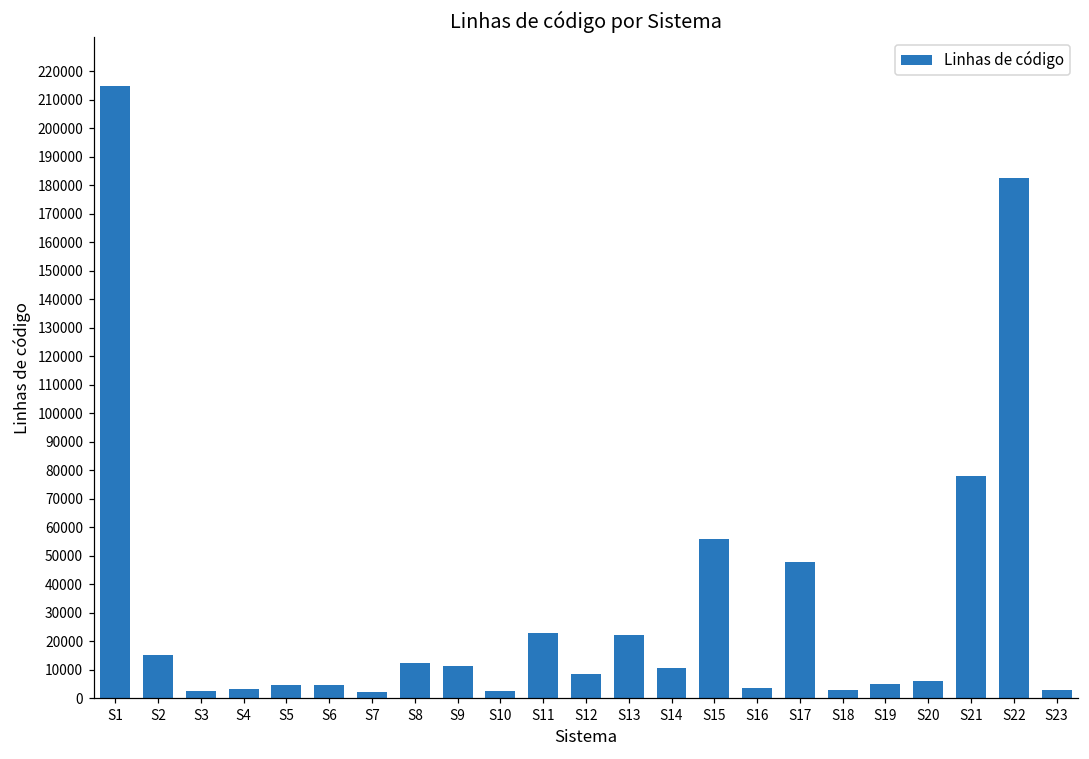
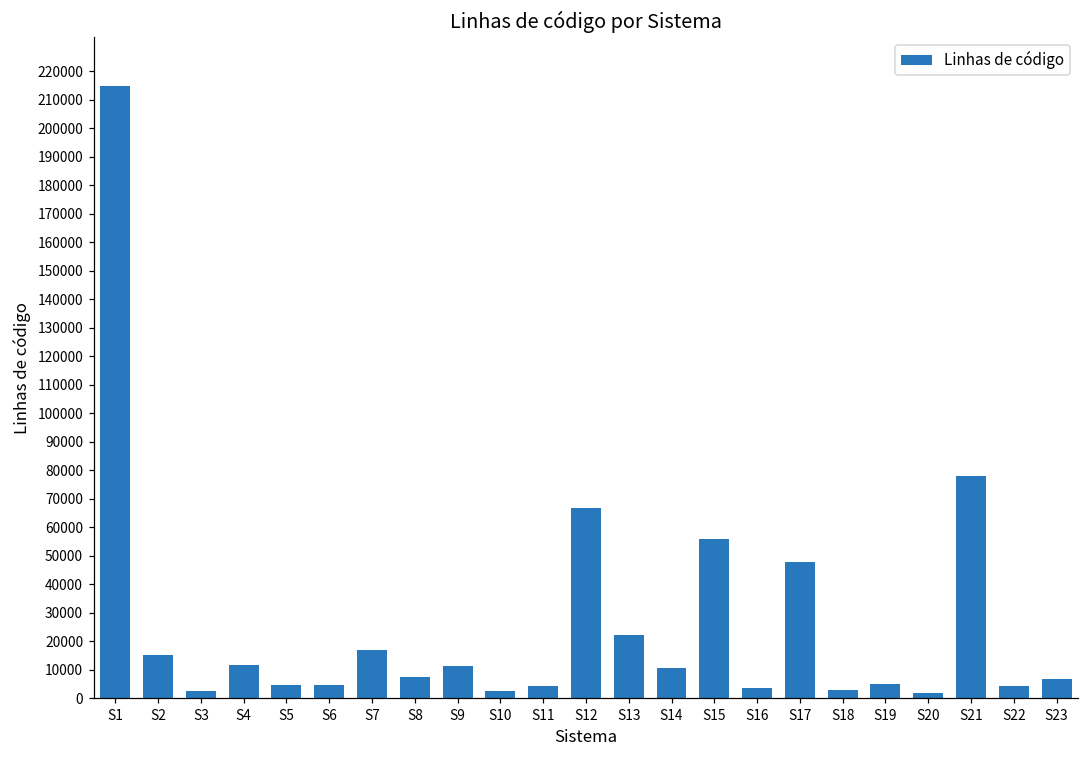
  {
    "S1": 215000,
    "S2": 15000,
    "S3": 3000,
-   "S4": 3000,
+   "S4": 12000,
    "S5": 5000,
    "S6": 5000,
-   "S7": 2000,
-   "S8": 12000,
+   "S7": 17000,
+   "S8": 8000,
    "S9": 11000,
    "S10": 2000,
-   "S11": 23000,
-   "S12": 8000,
+   "S11": 4000,
+   "S12": 67000,
    "S13": 22000,
    "S14": 11000,
    "S15": 56000,
    "S16": 3000,
    "S17": 48000,
    "S18": 3000,
    "S19": 5000,
-   "S20": 6000,
+   "S20": 2000,
    "S21": 78000,
-   "S22": 183000,
-   "S23": 3000
+   "S22": 4000,
+   "S23": 7000
  }
